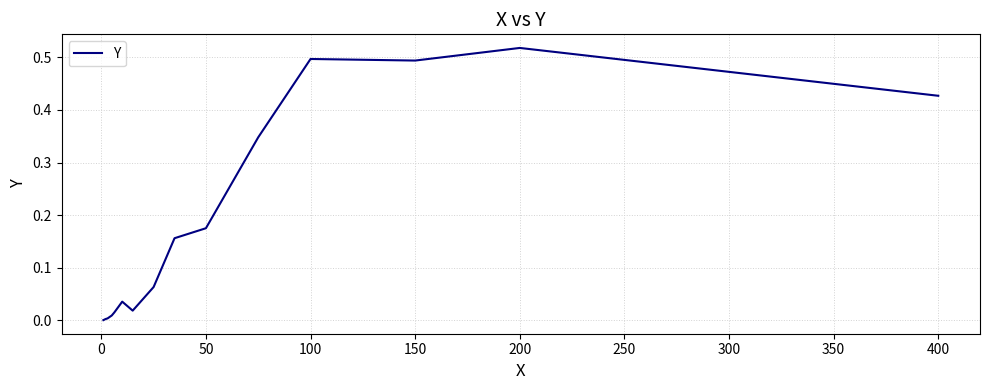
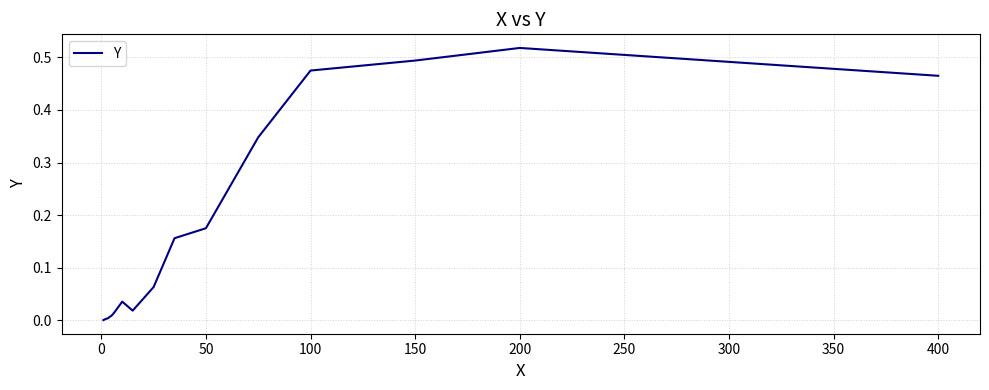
  {
    "50": 0.18,
-   "100": 0.50,
+   "100": 0.48,
    "150": 0.49,
    "200": 0.52,
-   "400": 0.43
+   "400": 0.47
  }
